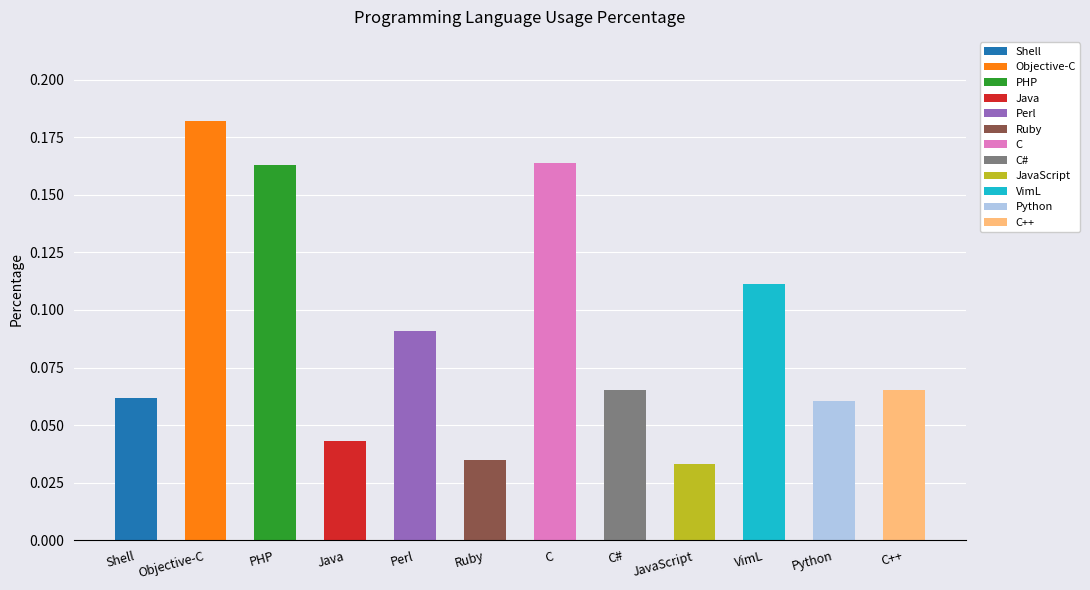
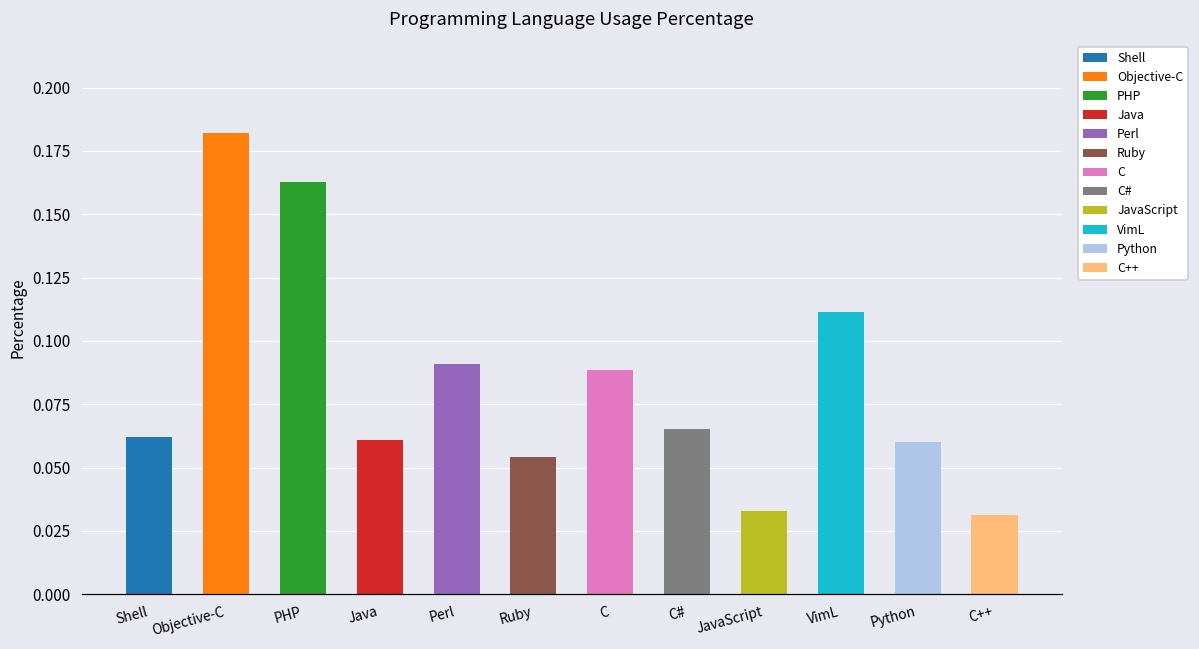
  {
    "Shell": 0.062,
    "Objective-C": 0.182,
    "PHP": 0.163,
-   "Java": 0.043,
+   "Java": 0.061,
    "Perl": 0.091,
-   "Ruby": 0.035,
-   "C": 0.164,
+   "Ruby": 0.054,
+   "C": 0.088,
    "C#": 0.065,
    "JavaScript": 0.033,
    "VimL": 0.111,
    "Python": 0.060,
-   "C++": 0.065
+   "C++": 0.031
  }
